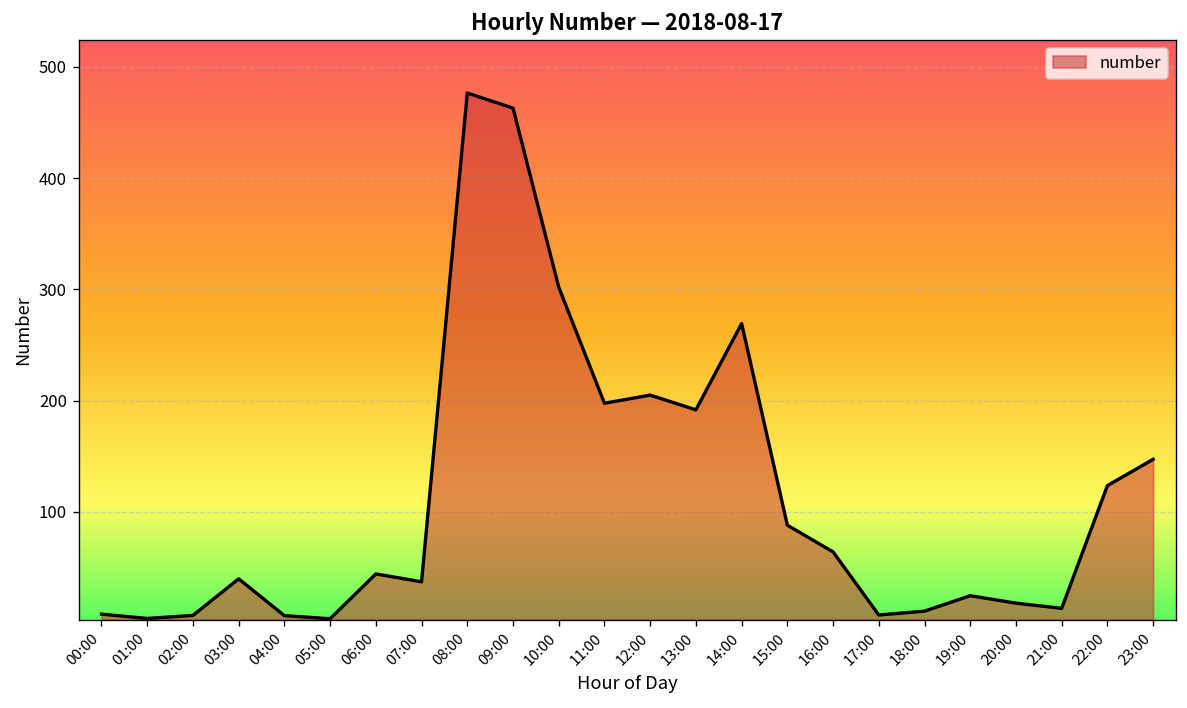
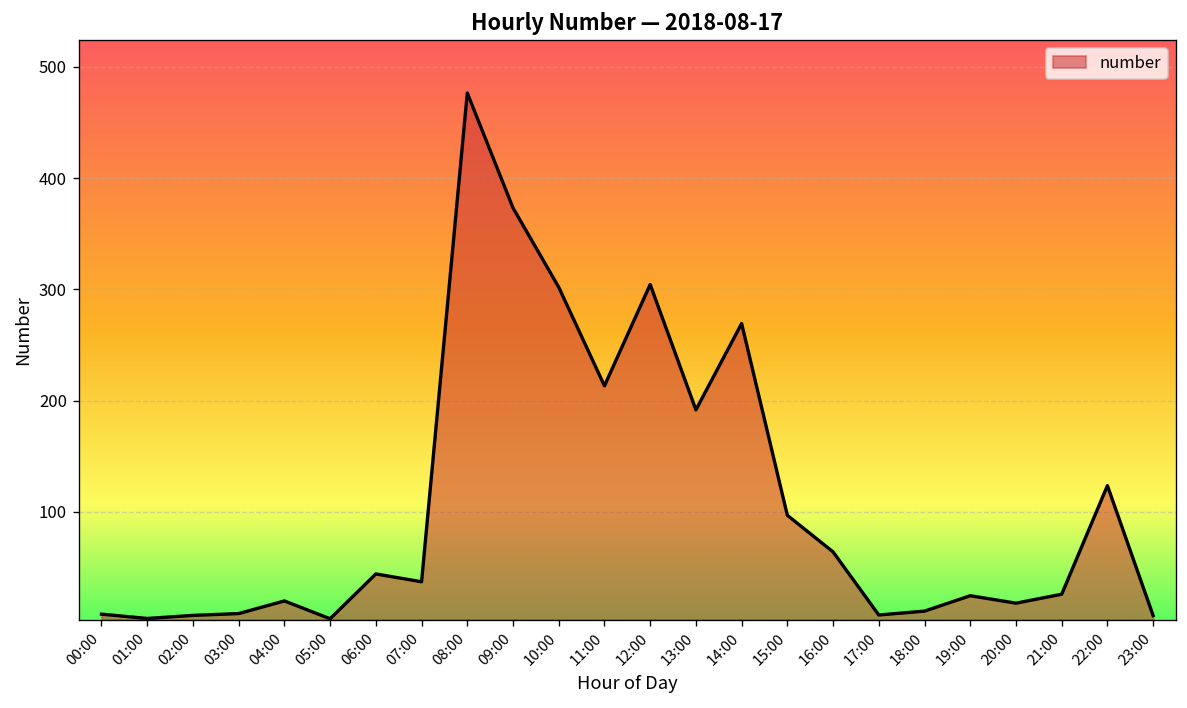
  {
    "00:00": 10,
    "01:00": 0,
    "02:00": 10,
-   "03:00": 40,
-   "04:00": 10,
+   "03:00": 10,
+   "04:00": 20,
    "05:00": 0,
    "06:00": 40,
    "07:00": 40,
    "08:00": 480,
-   "09:00": 460,
+   "09:00": 370,
    "10:00": 300,
-   "11:00": 200,
-   "12:00": 200,
+   "11:00": 210,
+   "12:00": 300,
    "13:00": 190,
    "14:00": 270,
-   "15:00": 90,
+   "15:00": 100,
    "16:00": 60,
    "17:00": 10,
    "18:00": 10,
    "19:00": 20,
    "20:00": 20,
-   "21:00": 10,
+   "21:00": 30,
    "22:00": 120,
-   "23:00": 150
+   "23:00": 10
  }
